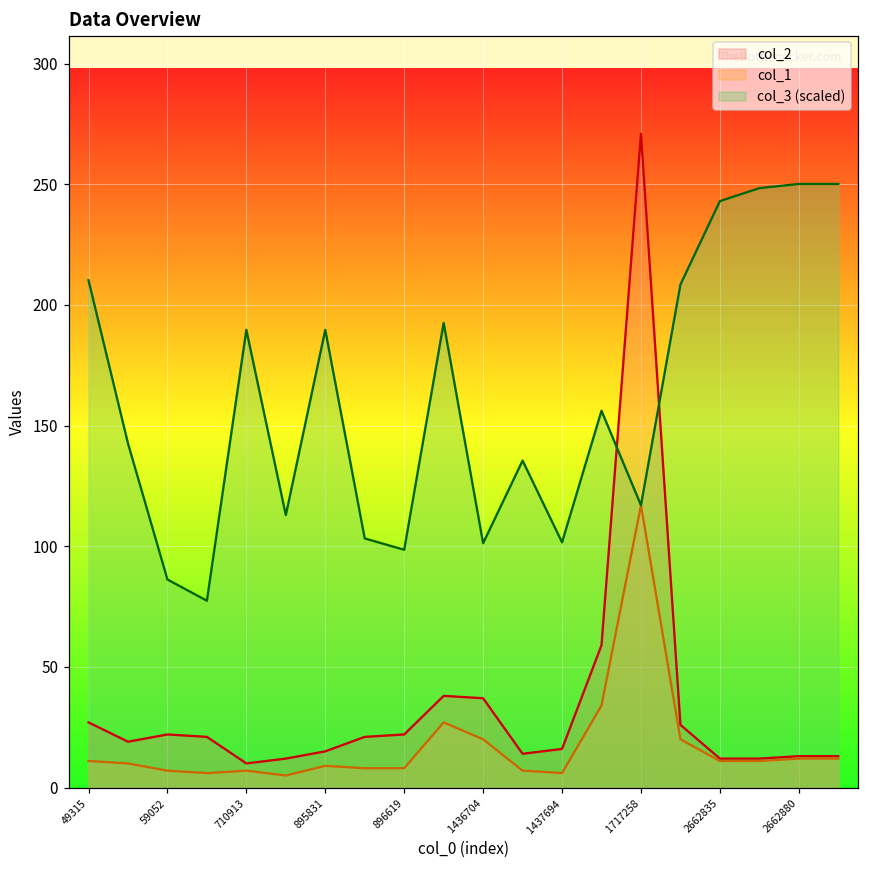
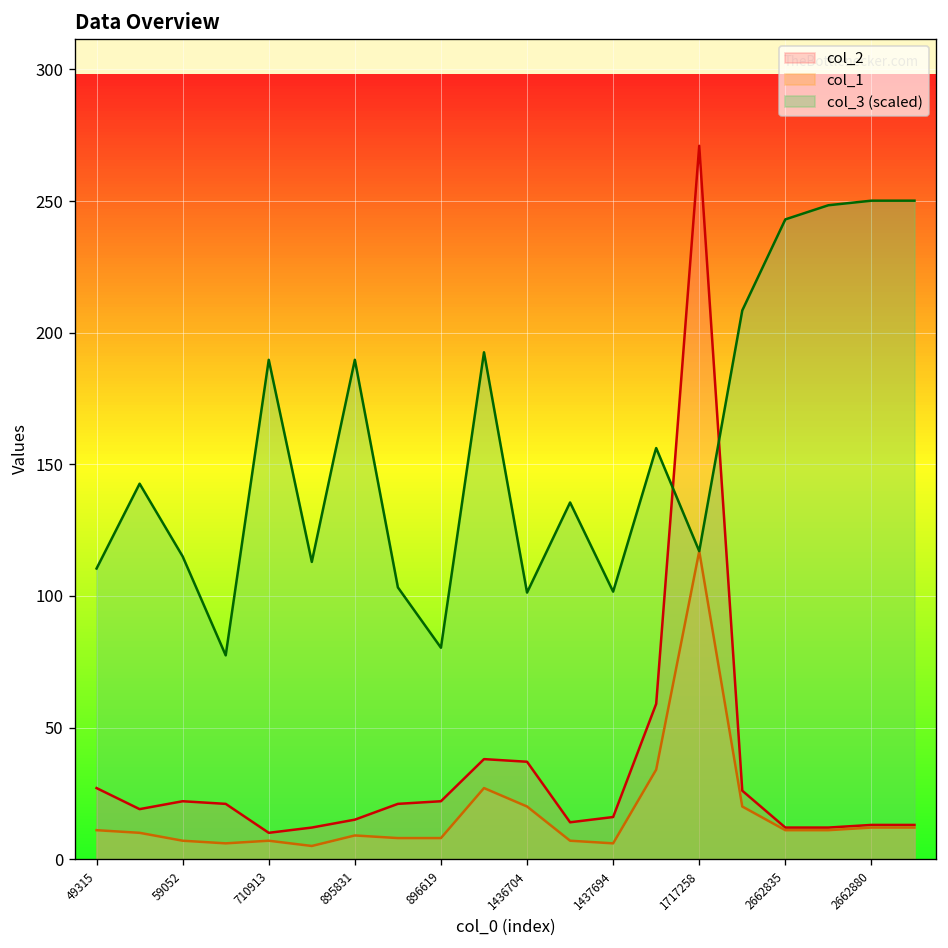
  {
    "col_3 (scaled)": {
-     "49315": 210,
-     "59052": 86,
+     "49315": 110,
+     "59052": 115,
      "710913": 190,
      "895831": 190,
-     "896619": 99,
+     "896619": 80,
      "1436704": 101,
      "1437694": 102,
      "2662835": 243,
      "2662880": 250
    }
  }
